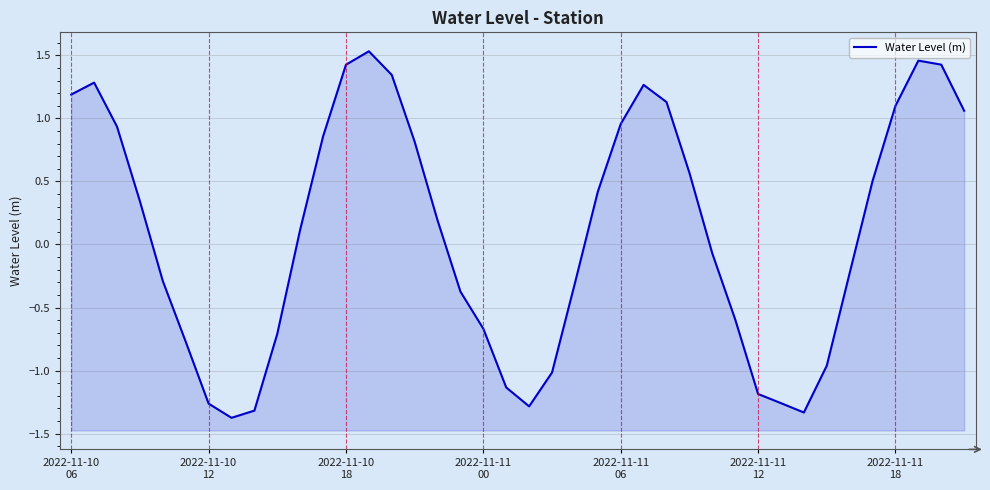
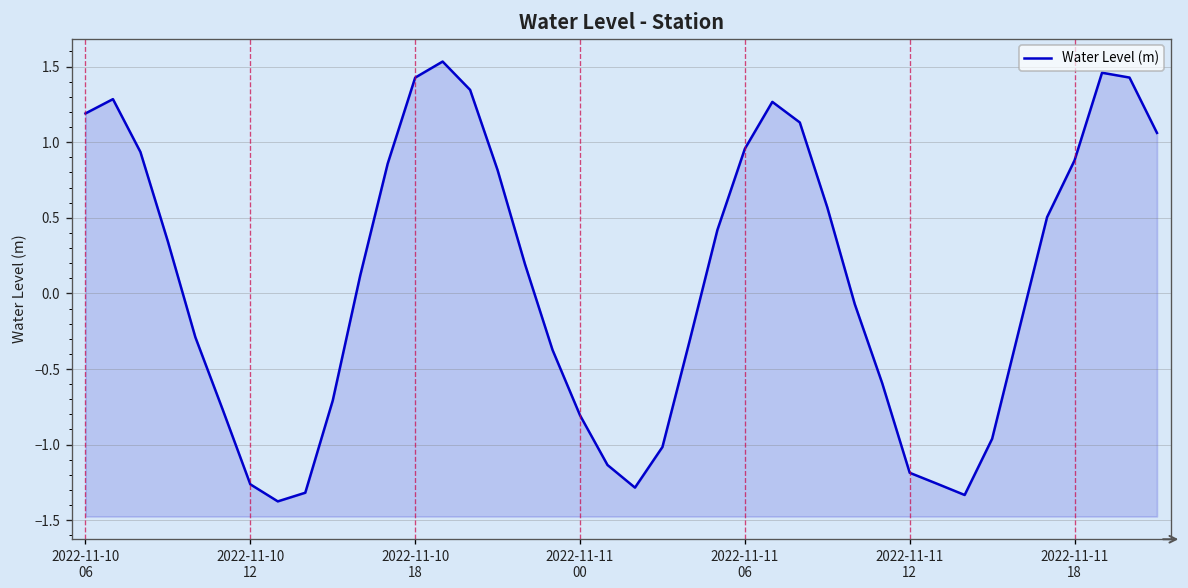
  {
    "2022-11-10 06": 1.19,
    "2022-11-10 12": -1.26,
    "2022-11-10 18": 1.43,
-   "2022-11-11 00": -0.67,
+   "2022-11-11 00": -0.81,
    "2022-11-11 06": 0.96,
    "2022-11-11 12": -1.19,
-   "2022-11-11 18": 1.10
+   "2022-11-11 18": 0.88
  }
